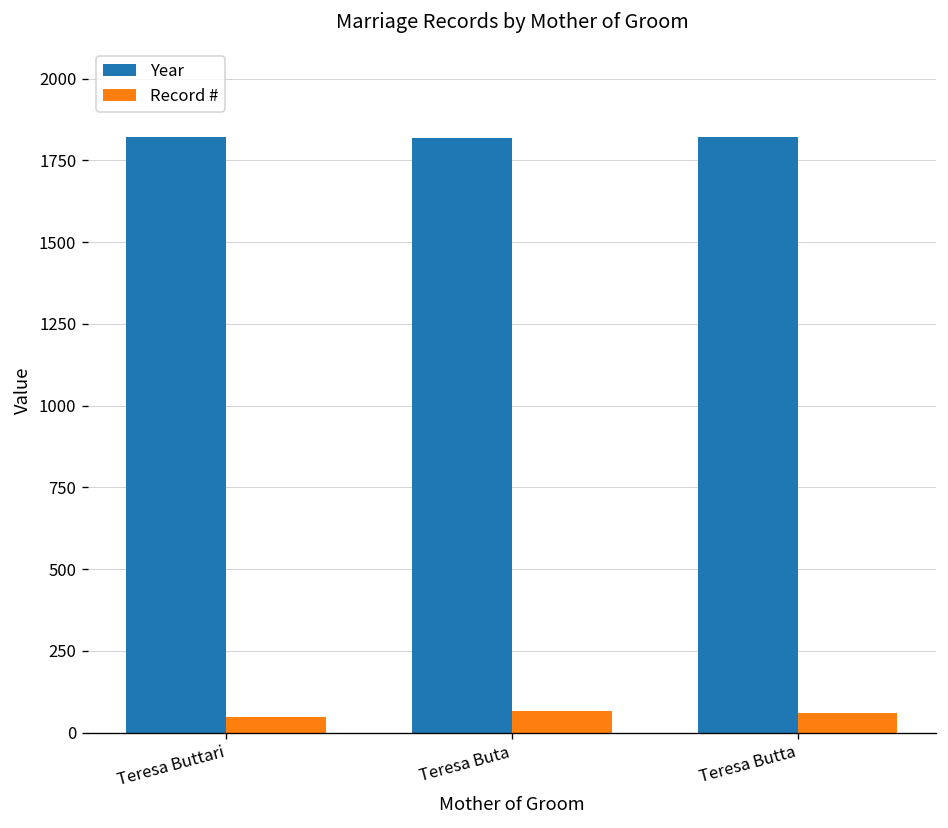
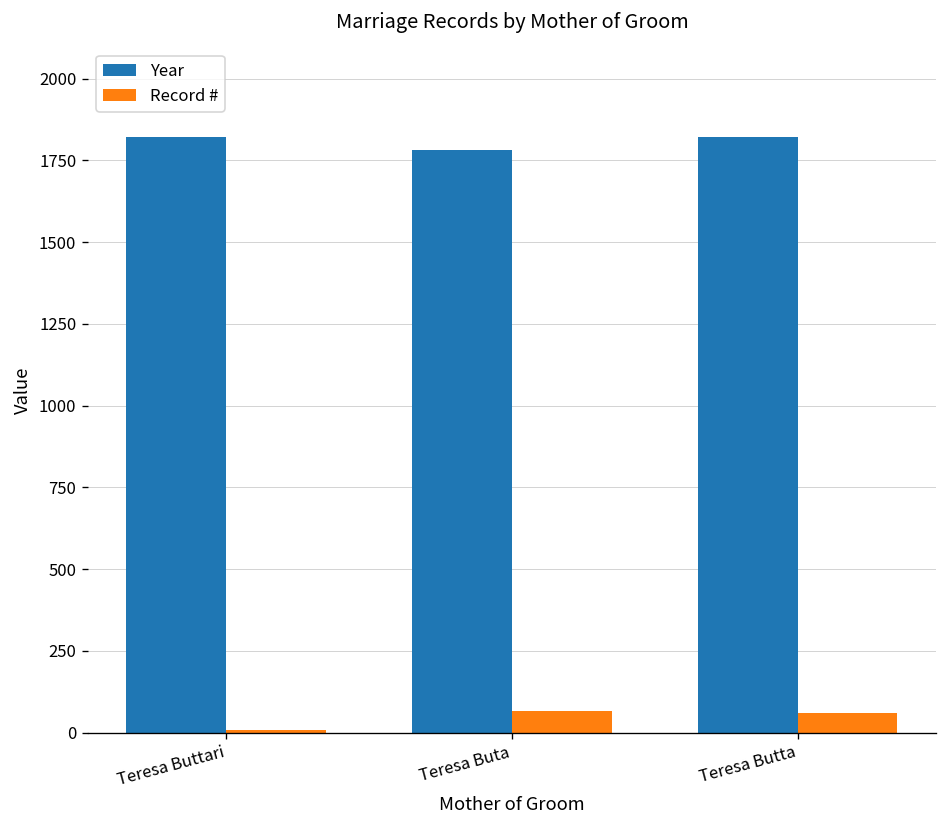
  {
    "Year": {
      "Teresa Buttari": 1820,
-     "Teresa Buta": 1820,
+     "Teresa Buta": 1780,
      "Teresa Butta": 1820
    },
    "Record #": {
-     "Teresa Buttari": 50,
+     "Teresa Buttari": 10,
      "Teresa Buta": 70,
      "Teresa Butta": 60
    }
  }
